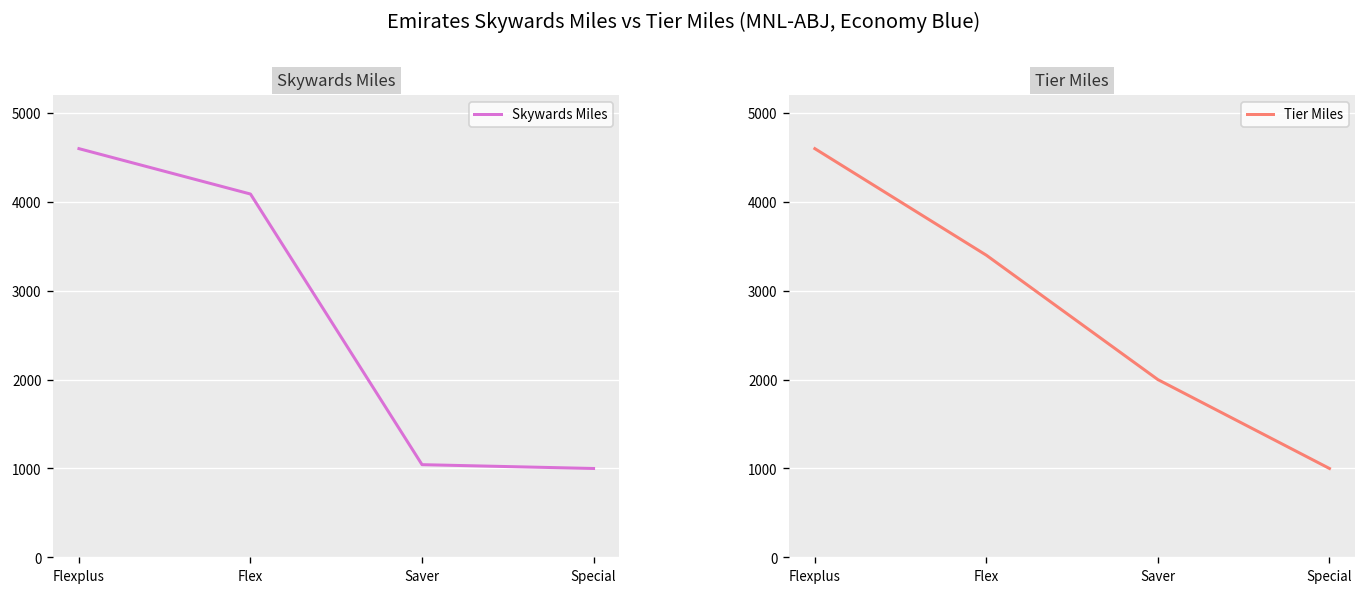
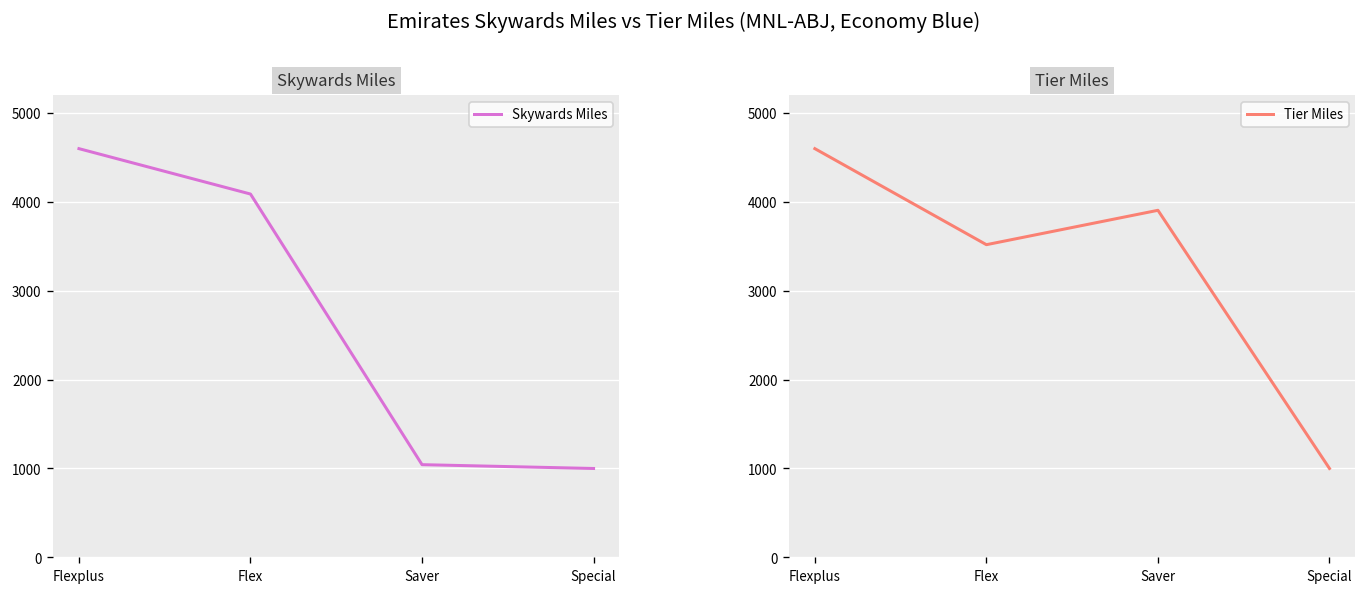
  {
    "Skywards Miles": {
      "Flexplus": 4600,
      "Flex": 4100,
      "Saver": 1000,
      "Special": 1000
    },
    "Tier Miles": {
      "Flexplus": 4600,
-     "Flex": 3400,
-     "Saver": 2000,
+     "Flex": 3500,
+     "Saver": 3900,
      "Special": 1000
    }
  }
